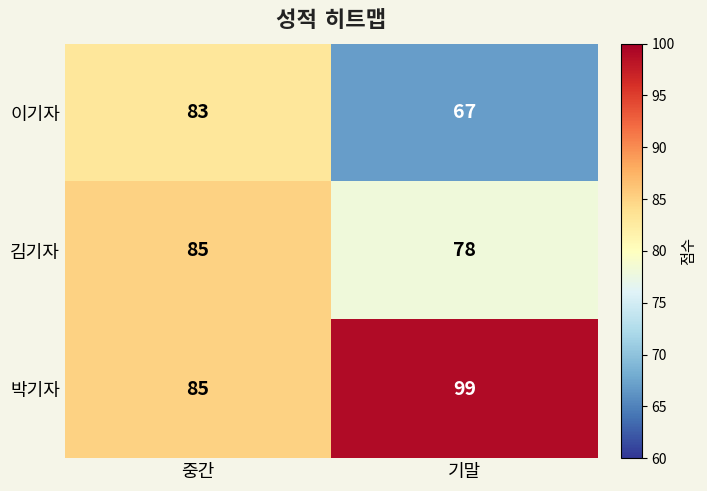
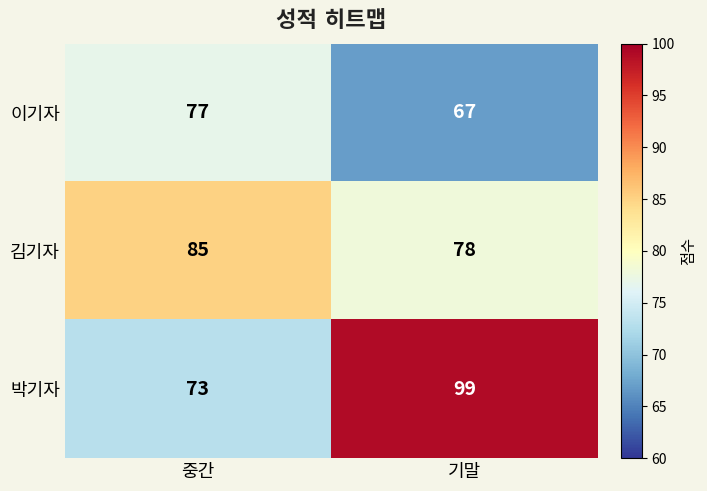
  {
    "이기자": {
-     "중간": 83,
+     "중간": 77,
      "기말": 67
    },
    "김기자": {
      "중간": 85,
      "기말": 78
    },
    "박기자": {
-     "중간": 85,
+     "중간": 73,
      "기말": 99
    }
  }
